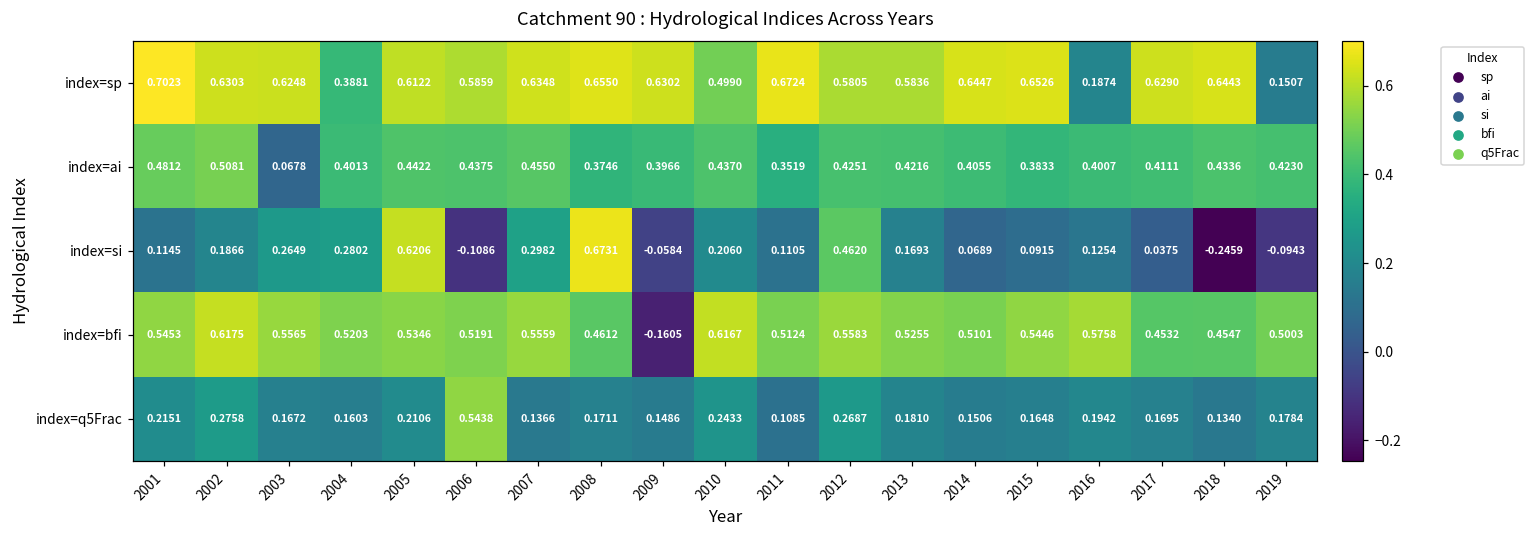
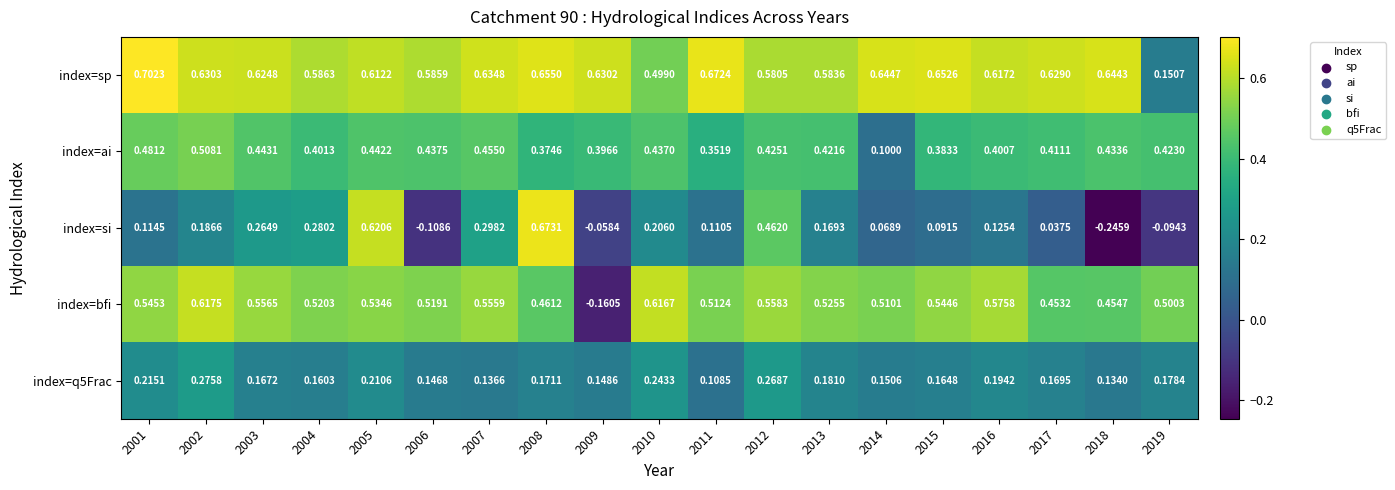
  {
    "index=sp": {
      "2001": 0.7023,
      "2002": 0.6303,
      "2003": 0.6248,
-     "2004": 0.3881,
+     "2004": 0.5863,
      "2005": 0.6122,
      "2006": 0.5859,
      "2007": 0.6348,
      "2008": 0.6550,
      "2009": 0.6302,
      "2010": 0.4990,
      "2011": 0.6724,
      "2012": 0.5805,
      "2013": 0.5836,
      "2014": 0.6447,
      "2015": 0.6526,
-     "2016": 0.1874,
+     "2016": 0.6172,
      "2017": 0.6290,
      "2018": 0.6443,
      "2019": 0.1507
    },
    "index=ai": {
      "2001": 0.4812,
      "2002": 0.5081,
-     "2003": 0.0678,
+     "2003": 0.4431,
      "2004": 0.4013,
      "2005": 0.4422,
      "2006": 0.4375,
      "2007": 0.4550,
      "2008": 0.3746,
      "2009": 0.3966,
      "2010": 0.4370,
      "2011": 0.3519,
      "2012": 0.4251,
      "2013": 0.4216,
-     "2014": 0.4055,
+     "2014": 0.1000,
      "2015": 0.3833,
      "2016": 0.4007,
      "2017": 0.4111,
      "2018": 0.4336,
      "2019": 0.4230
    },
    "index=si": {
      "2001": 0.1145,
      "2002": 0.1866,
      "2003": 0.2649,
      "2004": 0.2802,
      "2005": 0.6206,
      "2006": -0.1086,
      "2007": 0.2982,
      "2008": 0.6731,
      "2009": -0.0584,
      "2010": 0.2060,
      "2011": 0.1105,
      "2012": 0.4620,
      "2013": 0.1693,
      "2014": 0.0689,
      "2015": 0.0915,
      "2016": 0.1254,
      "2017": 0.0375,
      "2018": -0.2459,
      "2019": -0.0943
    },
    "index=bfi": {
      "2001": 0.5453,
      "2002": 0.6175,
      "2003": 0.5565,
      "2004": 0.5203,
      "2005": 0.5346,
      "2006": 0.5191,
      "2007": 0.5559,
      "2008": 0.4612,
      "2009": -0.1605,
      "2010": 0.6167,
      "2011": 0.5124,
      "2012": 0.5583,
      "2013": 0.5255,
      "2014": 0.5101,
      "2015": 0.5446,
      "2016": 0.5758,
      "2017": 0.4532,
      "2018": 0.4547,
      "2019": 0.5003
    },
    "index=q5Frac": {
      "2001": 0.2151,
      "2002": 0.2758,
      "2003": 0.1672,
      "2004": 0.1603,
      "2005": 0.2106,
-     "2006": 0.5438,
+     "2006": 0.1468,
      "2007": 0.1366,
      "2008": 0.1711,
      "2009": 0.1486,
      "2010": 0.2433,
      "2011": 0.1085,
      "2012": 0.2687,
      "2013": 0.1810,
      "2014": 0.1506,
      "2015": 0.1648,
      "2016": 0.1942,
      "2017": 0.1695,
      "2018": 0.1340,
      "2019": 0.1784
    }
  }
